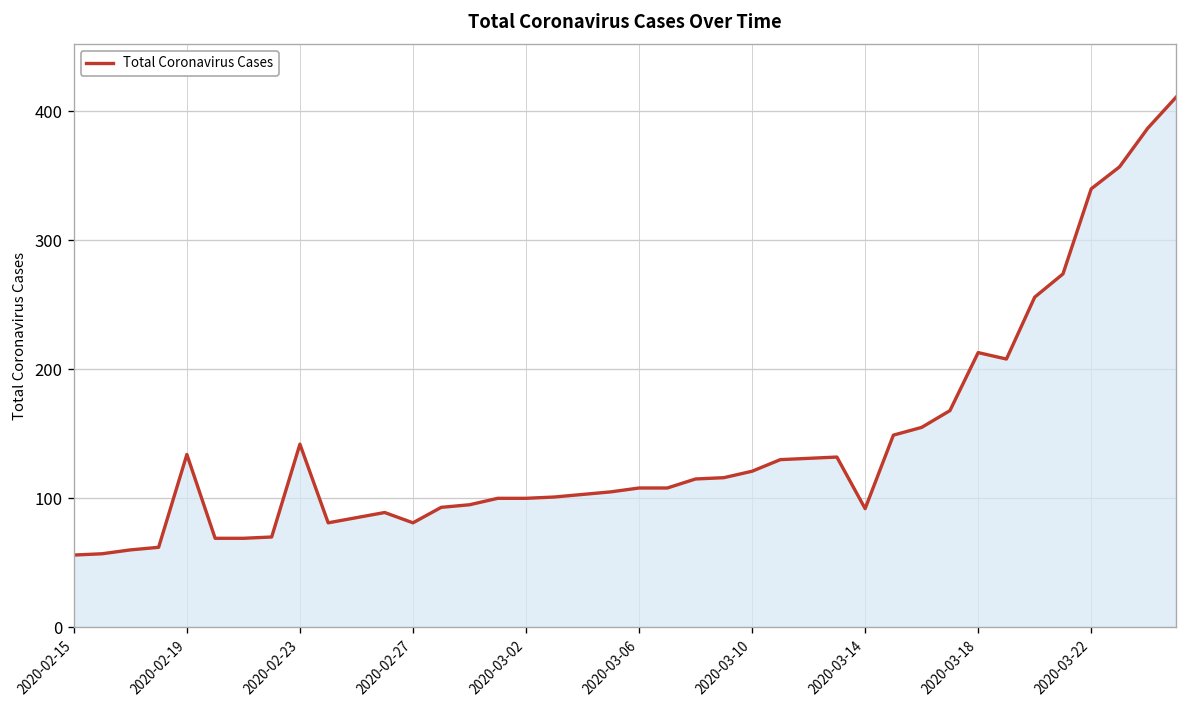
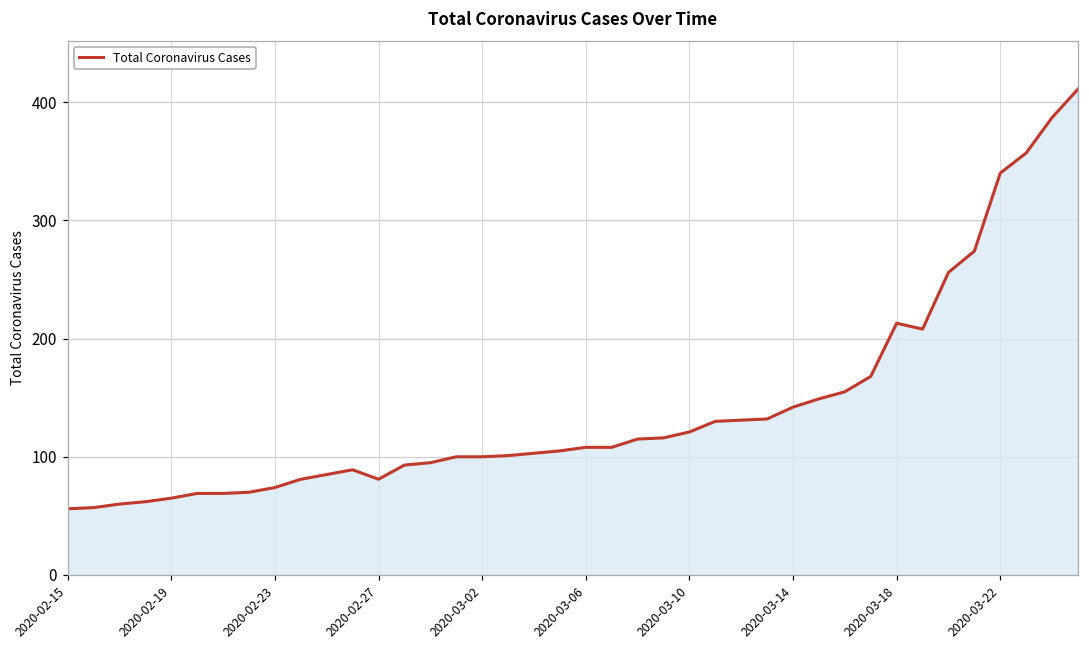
  {
    "2020-02-15": 56,
-   "2020-02-19": 134,
-   "2020-02-23": 142,
+   "2020-02-19": 65,
+   "2020-02-23": 74,
    "2020-02-27": 81,
    "2020-03-02": 100,
    "2020-03-06": 108,
    "2020-03-10": 121,
-   "2020-03-14": 92,
+   "2020-03-14": 142,
    "2020-03-18": 213,
    "2020-03-22": 340
  }
